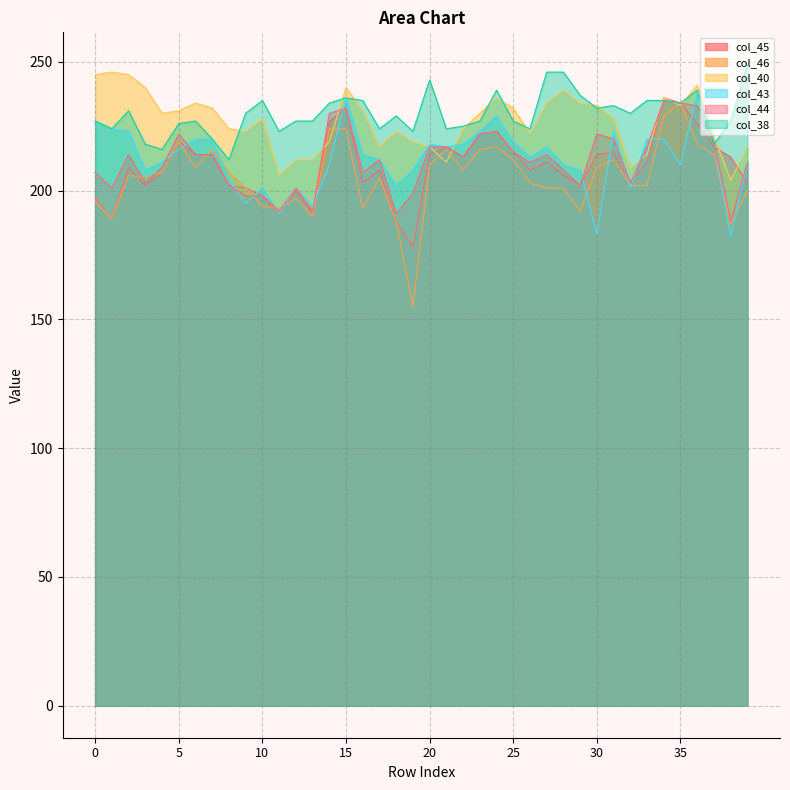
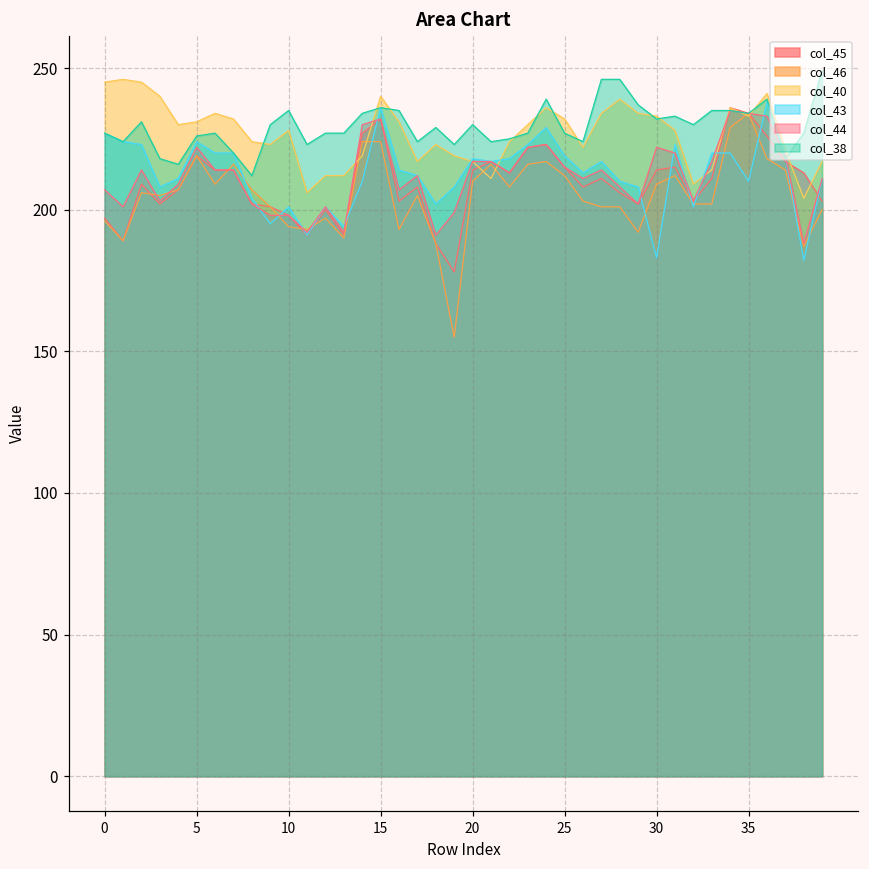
  {
    "col_43": {
-     "5": 216,
+     "5": 224,
      "10": 201,
      "20": 218,
      "25": 219,
      "30": 183,
      "35": 210
    },
    "col_38": {
      "5": 226,
      "10": 235,
-     "20": 243,
+     "20": 230,
      "25": 227,
      "30": 232
    }
  }
